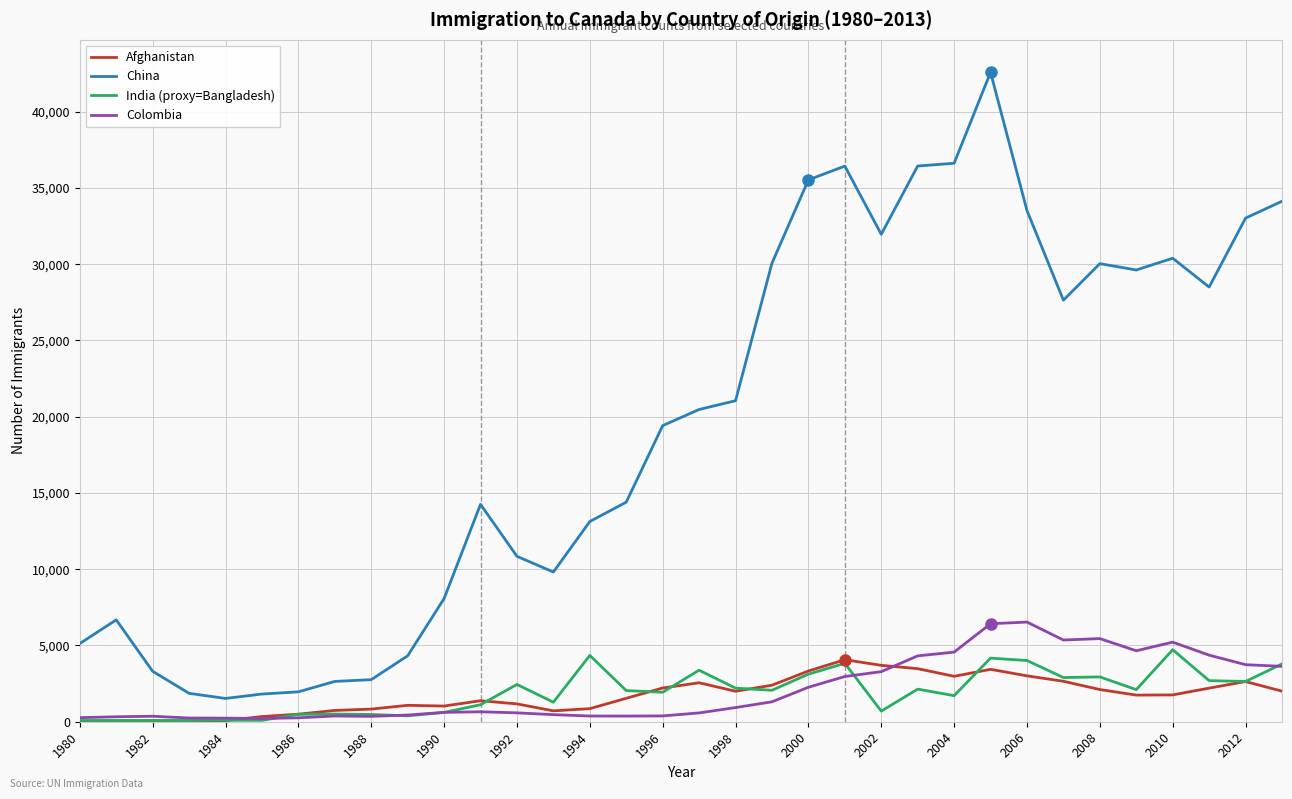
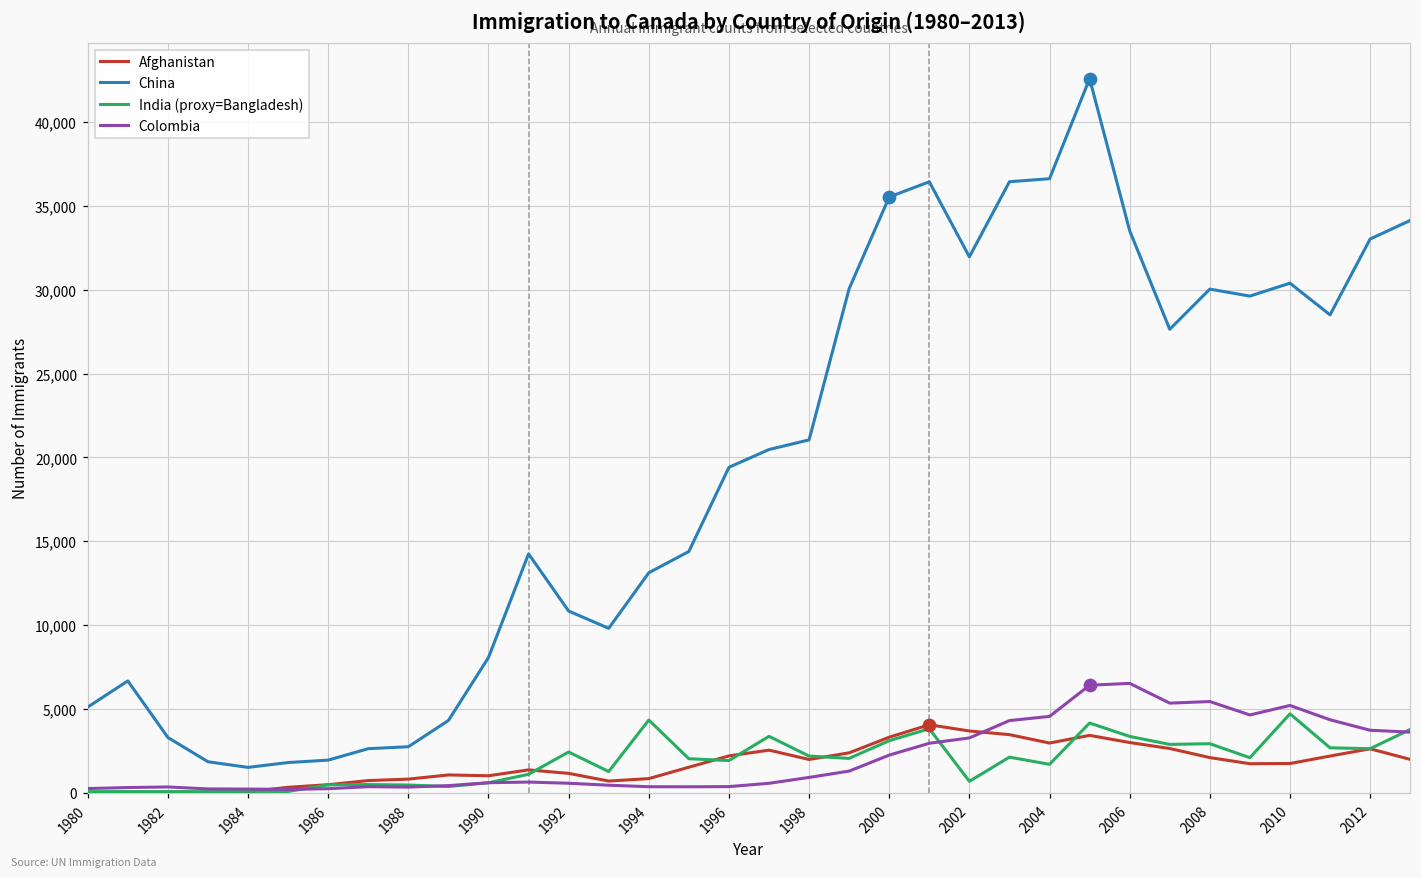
  {
    "India (proxy=Bangladesh)": {
      "1992": "2,400",
      "1994": "4,400",
      "1996": "1,900",
      "1998": "2,200",
      "2000": "3,100",
      "2002": "700",
      "2004": "1,700",
-     "2006": "4,000",
+     "2006": "3,400",
      "2008": "2,900",
      "2010": "4,700"
    }
  }
